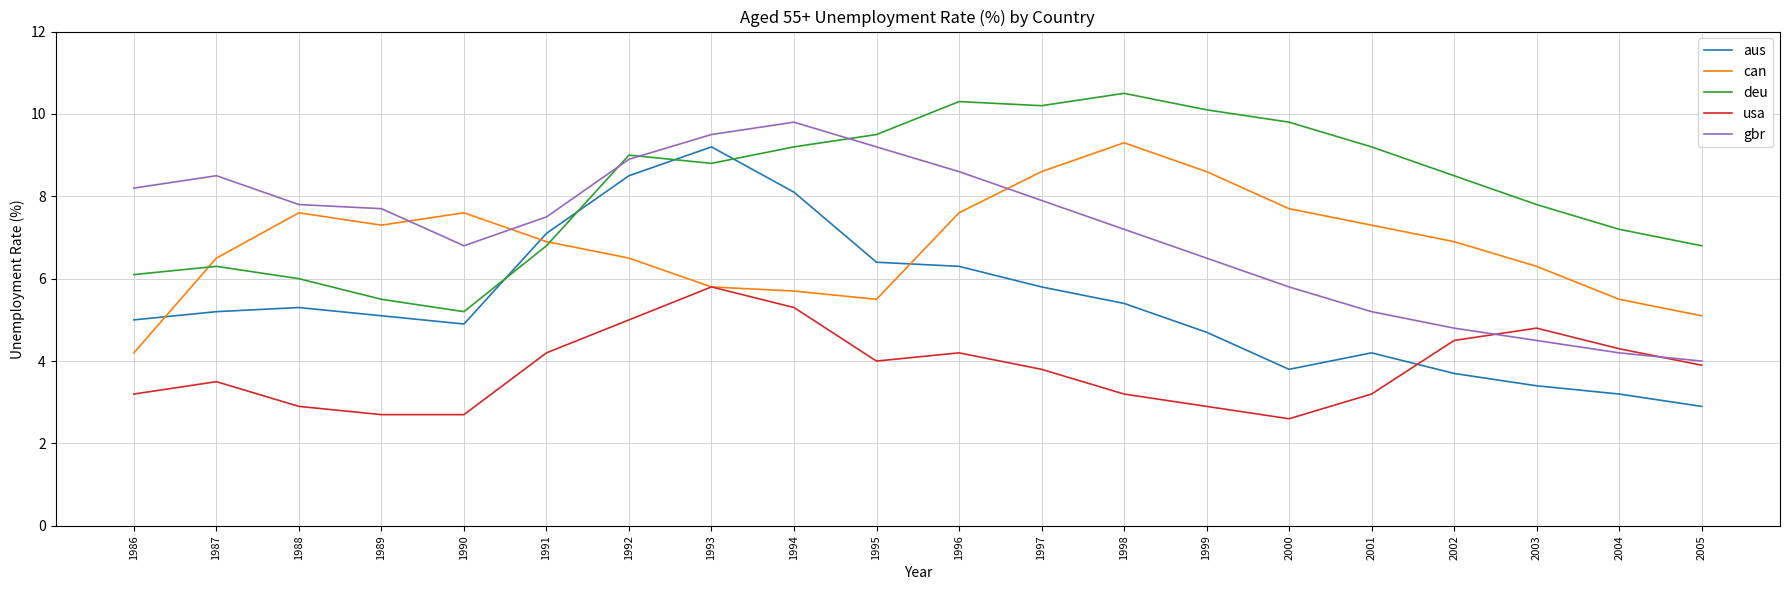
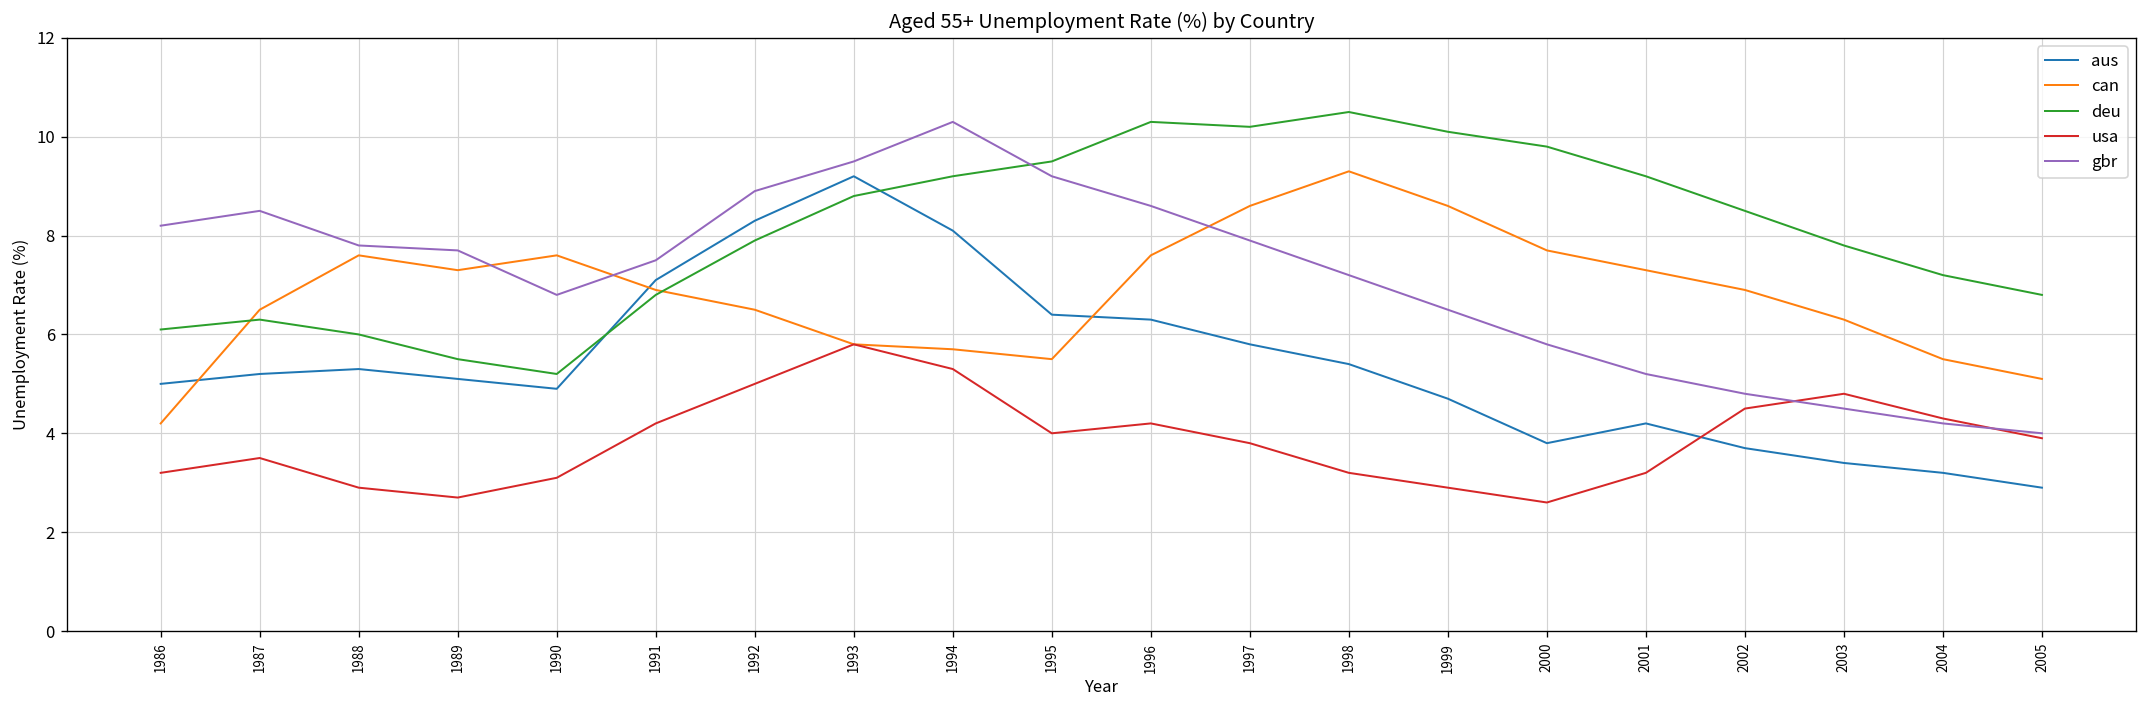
  {
    "aus": {
      "1986": 5.0,
      "1987": 5.2,
      "1988": 5.3,
      "1989": 5.1,
      "1990": 4.9,
      "1991": 7.1,
-     "1992": 8.5,
+     "1992": 8.3,
      "1993": 9.2,
      "1994": 8.1,
      "1995": 6.4,
      "1996": 6.3,
      "1997": 5.8,
      "1998": 5.4,
      "1999": 4.7,
      "2000": 3.8,
      "2001": 4.2,
      "2002": 3.7,
      "2003": 3.4,
      "2004": 3.2,
      "2005": 2.9
    },
    "can": {
      "1986": 4.2,
      "1987": 6.5,
      "1988": 7.6,
      "1989": 7.3,
      "1990": 7.6,
      "1991": 6.9,
      "1992": 6.5,
      "1994": 5.7,
      "1995": 5.5,
      "1996": 7.6,
      "1997": 8.6,
      "1998": 9.3,
      "1999": 8.6,
      "2000": 7.7,
      "2001": 7.3,
      "2002": 6.9,
      "2003": 6.3,
      "2004": 5.5,
      "2005": 5.1
    },
    "deu": {
      "1986": 6.1,
      "1987": 6.3,
      "1988": 6.0,
      "1989": 5.5,
      "1990": 5.2,
      "1991": 6.8,
-     "1992": 9.0,
+     "1992": 7.9,
      "1993": 8.8,
      "1994": 9.2,
      "1995": 9.5,
      "1996": 10.3,
      "1997": 10.2,
      "1998": 10.5,
      "1999": 10.1,
      "2000": 9.8,
      "2001": 9.2,
      "2002": 8.5,
      "2003": 7.8,
      "2004": 7.2,
      "2005": 6.8
    },
    "usa": {
      "1986": 3.2,
      "1987": 3.5,
      "1988": 2.9,
      "1989": 2.7,
-     "1990": 2.7,
+     "1990": 3.1,
      "1991": 4.2,
      "1992": 5.0,
      "1994": 5.3,
      "1995": 4.0,
      "1996": 4.2,
      "1997": 3.8,
      "1998": 3.2,
      "1999": 2.9,
      "2000": 2.6,
      "2001": 3.2,
      "2002": 4.5,
      "2003": 4.8,
      "2004": 4.3,
      "2005": 3.9
    },
    "gbr": {
      "1986": 8.2,
      "1987": 8.5,
      "1988": 7.8,
      "1989": 7.7,
      "1990": 6.8,
      "1991": 7.5,
      "1992": 8.9,
      "1993": 9.5,
-     "1994": 9.8,
+     "1994": 10.3,
      "1995": 9.2,
      "1996": 8.6,
      "1997": 7.9,
      "1998": 7.2,
      "1999": 6.5,
      "2000": 5.8,
      "2001": 5.2,
      "2002": 4.8,
      "2003": 4.5,
      "2004": 4.2,
      "2005": 4.0
    }
  }
